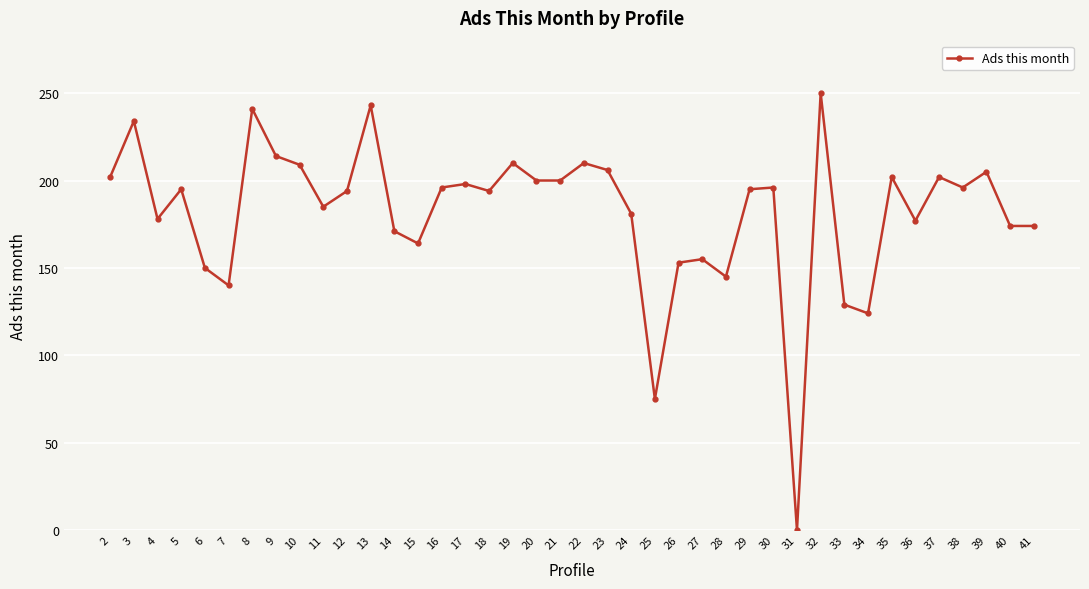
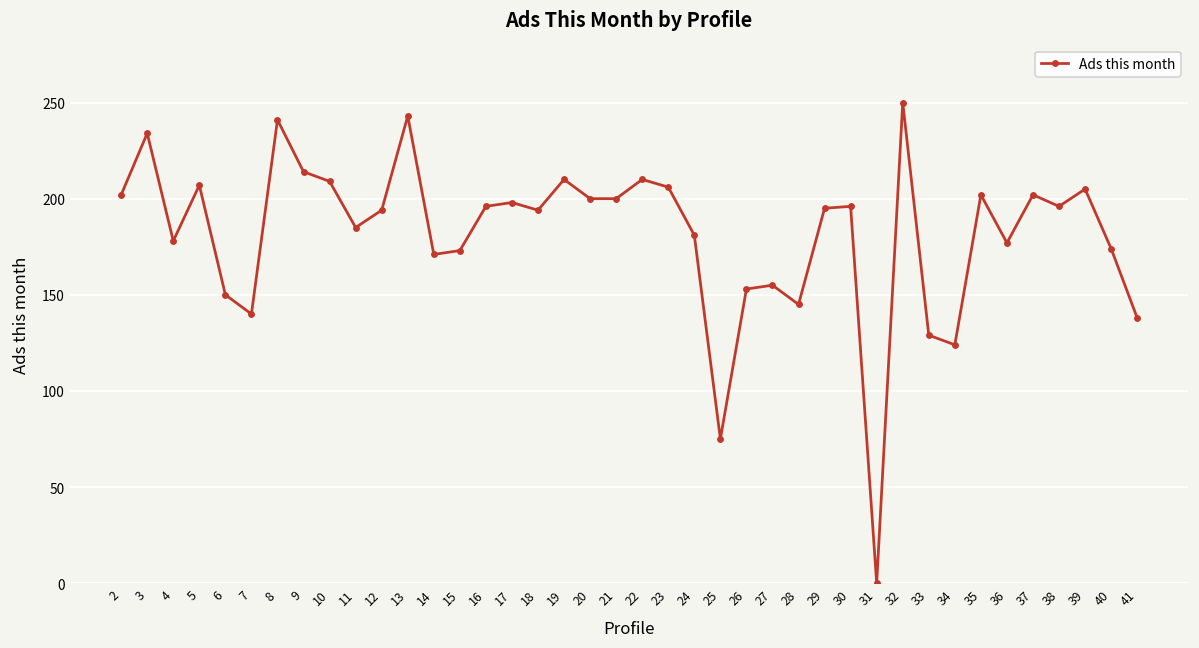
  {
    "2": 202,
    "3": 234,
    "4": 178,
-   "5": 195,
+   "5": 207,
    "6": 150,
    "7": 140,
    "8": 241,
    "9": 214,
    "10": 209,
    "11": 185,
    "12": 194,
    "13": 243,
    "14": 171,
-   "15": 164,
+   "15": 173,
    "16": 196,
    "17": 198,
    "18": 194,
    "19": 210,
    "20": 200,
    "21": 200,
    "22": 210,
    "23": 206,
    "24": 181,
    "25": 75,
    "26": 153,
    "27": 155,
    "28": 145,
    "29": 195,
    "30": 196,
    "31": 0,
    "32": 250,
    "33": 129,
    "34": 124,
    "35": 202,
    "36": 177,
    "37": 202,
    "38": 196,
    "39": 205,
    "40": 174,
-   "41": 174
+   "41": 138
  }
